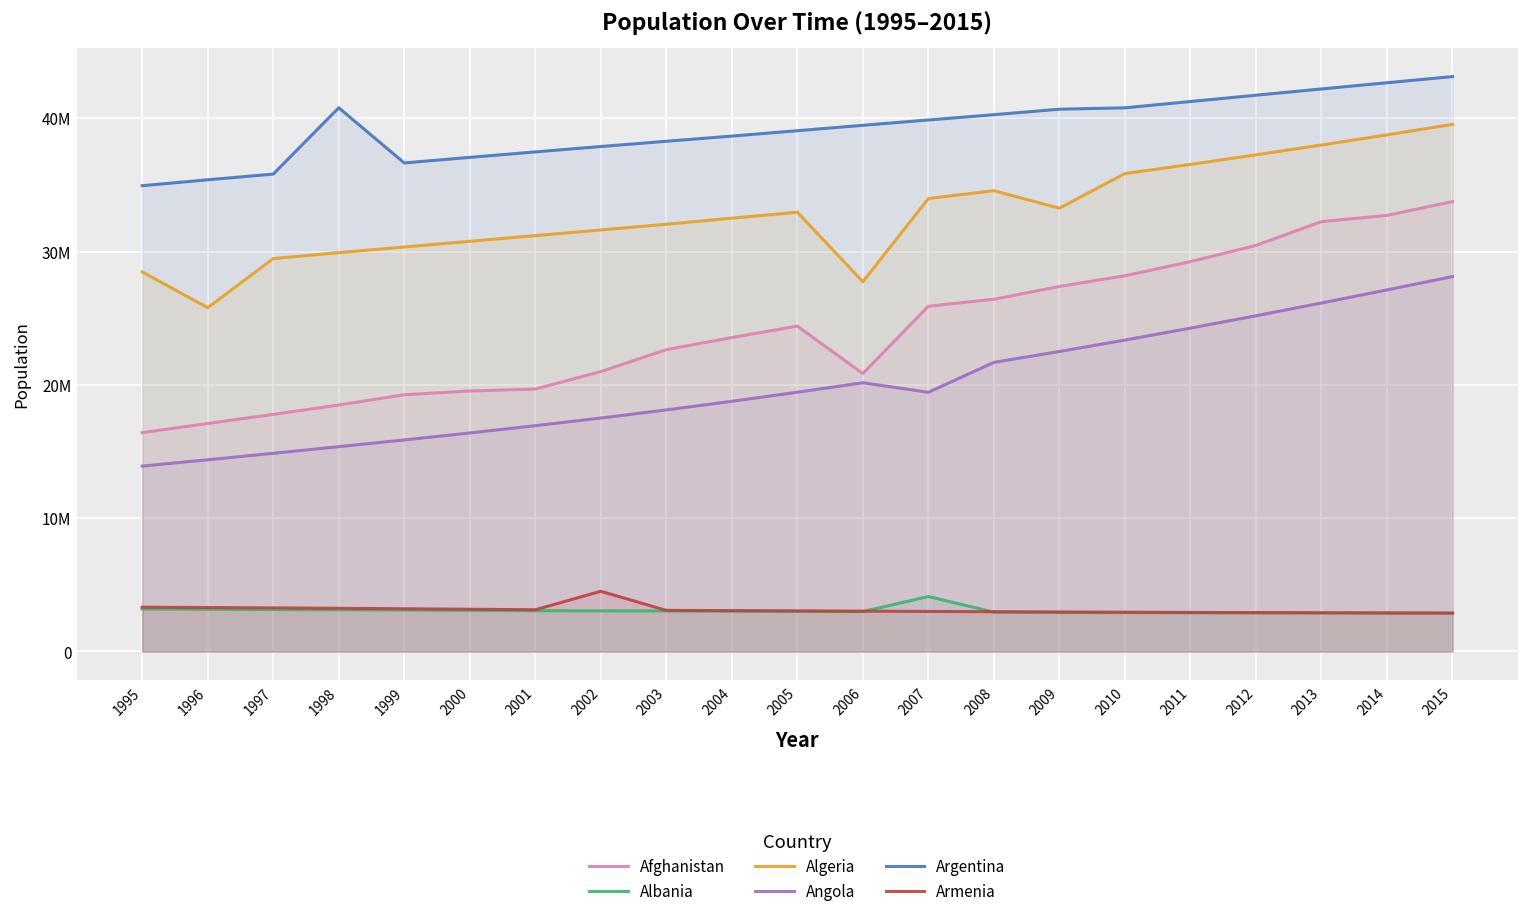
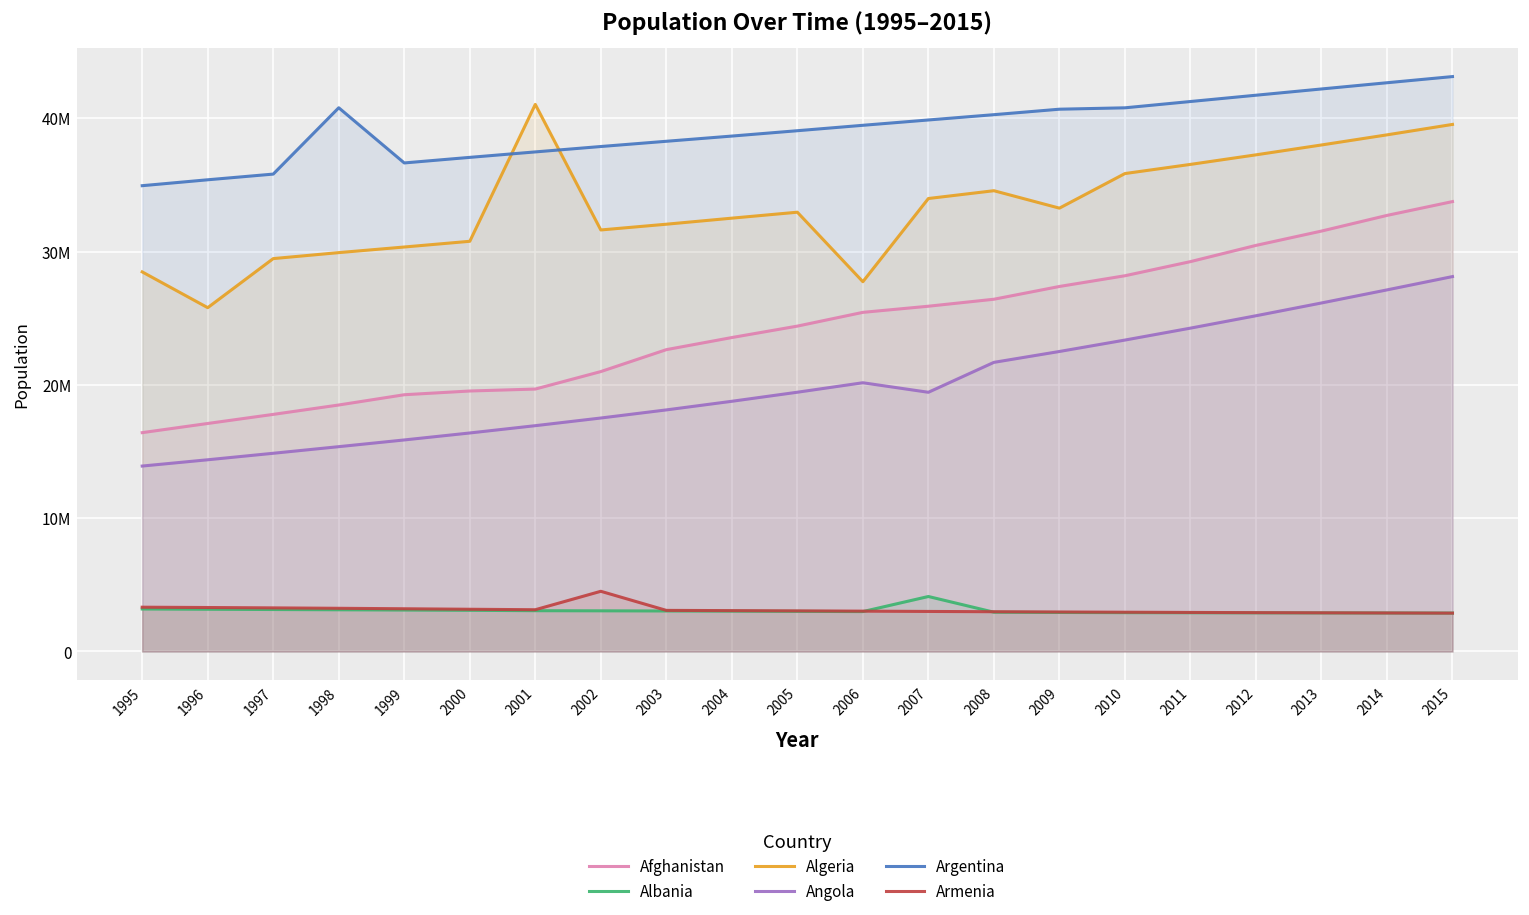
  {
    "Afghanistan": {
      "1995": 16400000,
      "1996": 17100000,
      "1997": 17800000,
      "1998": 18500000,
      "1999": 19300000,
      "2000": 19500000,
      "2001": 19700000,
      "2002": 21000000,
      "2003": 22600000,
      "2004": 23600000,
      "2005": 24400000,
-     "2006": 20900000,
+     "2006": 25400000,
      "2007": 25900000,
      "2008": 26400000,
      "2009": 27400000,
      "2010": 28200000,
      "2011": 29200000,
      "2012": 30500000,
-     "2013": 32200000,
+     "2013": 31500000,
      "2014": 32700000,
      "2015": 33800000
    },
    "Albania": {
      "2002": 3100000,
      "2007": 4100000
    },
    "Algeria": {
      "1995": 28500000,
      "1996": 25800000,
      "1997": 29500000,
      "1998": 29900000,
      "1999": 30300000,
      "2000": 30800000,
-     "2001": 31200000,
+     "2001": 41000000,
      "2002": 31600000,
      "2003": 32100000,
      "2004": 32500000,
      "2005": 33000000,
      "2006": 27700000,
      "2007": 34000000,
      "2008": 34600000,
      "2009": 33300000,
      "2010": 35900000,
      "2011": 36500000,
      "2012": 37300000,
      "2013": 38000000,
      "2014": 38800000,
      "2015": 39500000
    },
    "Angola": {
      "1995": 13900000,
      "1996": 14400000,
      "1997": 14900000,
      "1998": 15400000,
      "1999": 15900000,
      "2000": 16400000,
      "2001": 16900000,
      "2002": 17500000,
      "2003": 18100000,
      "2004": 18800000,
      "2005": 19500000,
      "2006": 20200000,
      "2007": 19400000,
      "2008": 21700000,
      "2009": 22500000,
      "2010": 23400000,
      "2011": 24300000,
      "2012": 25200000,
      "2013": 26100000,
      "2014": 27100000,
      "2015": 28100000
    },
    "Argentina": {
      "1995": 34900000,
      "1996": 35400000,
      "1997": 35800000,
      "1998": 40800000,
      "1999": 36700000,
      "2000": 37100000,
      "2001": 37500000,
      "2002": 37900000,
      "2003": 38300000,
      "2004": 38700000,
      "2005": 39100000,
      "2006": 39500000,
      "2007": 39900000,
      "2008": 40300000,
      "2009": 40700000,
      "2010": 40800000,
      "2011": 41300000,
      "2012": 41700000,
      "2013": 42200000,
      "2014": 42700000,
      "2015": 43100000
    },
    "Armenia": {
      "2002": 4500000,
      "2007": 3000000
    }
  }
